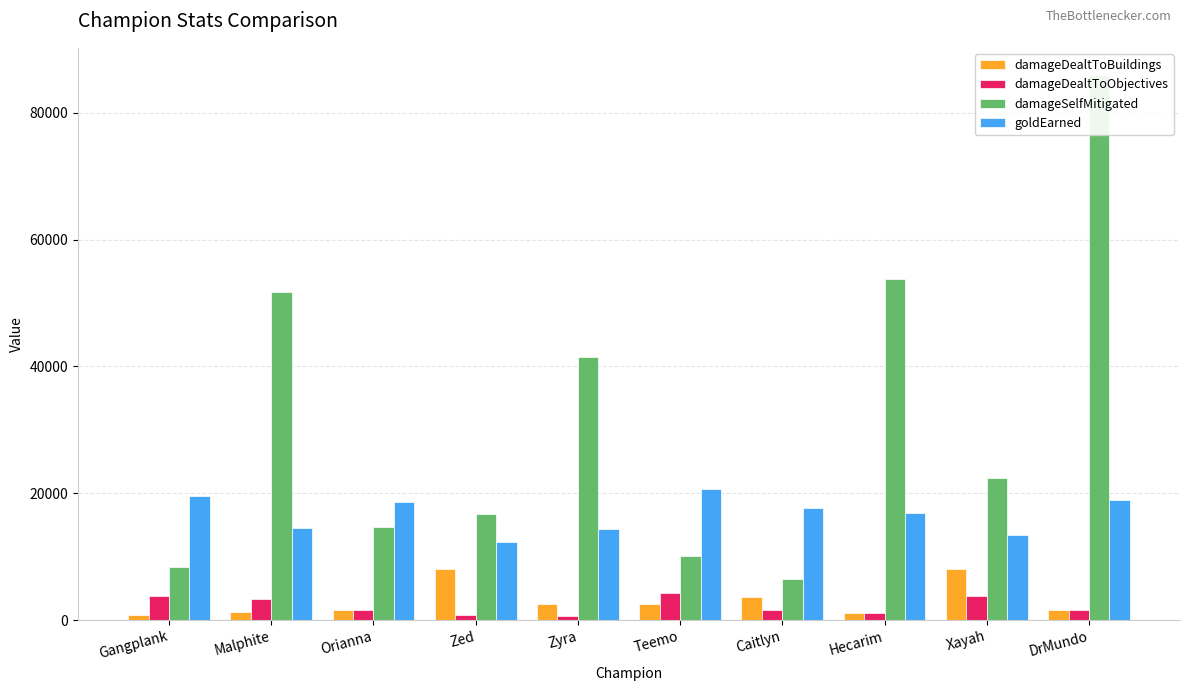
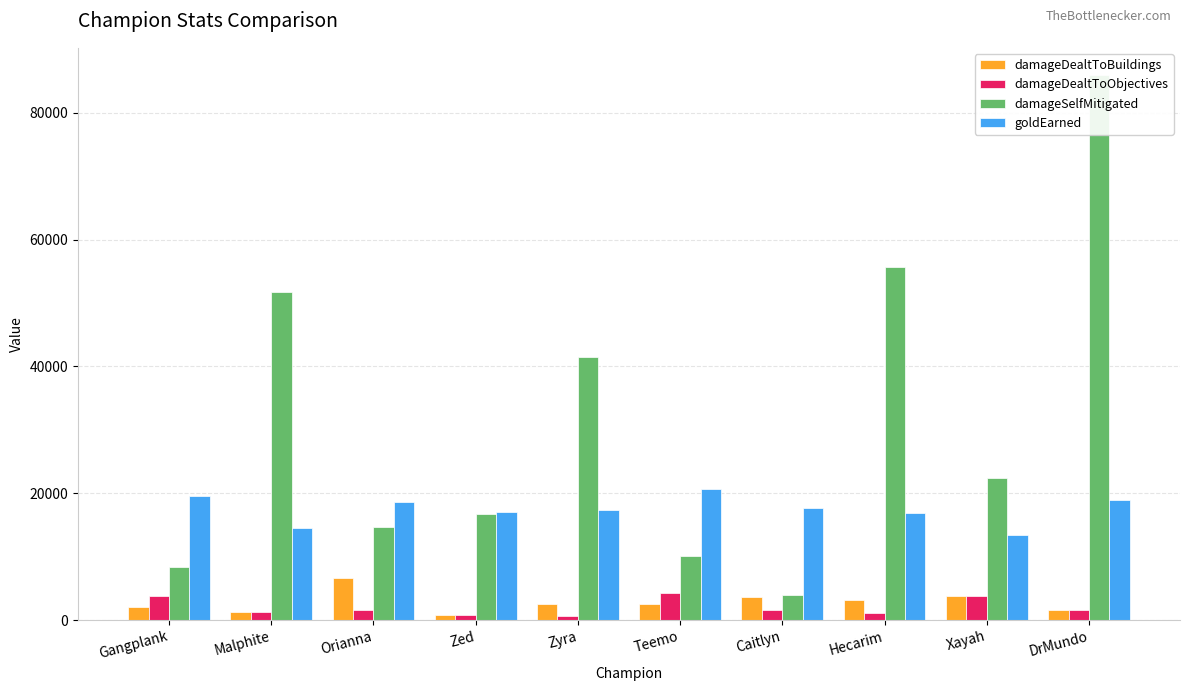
  {
    "damageDealtToBuildings": {
-     "Gangplank": 1000,
+     "Gangplank": 2000,
      "Malphite": 1000,
-     "Orianna": 2000,
-     "Zed": 8000,
+     "Orianna": 7000,
+     "Zed": 1000,
      "Zyra": 3000,
      "Teemo": 2000,
      "Caitlyn": 4000,
-     "Hecarim": 1000,
-     "Xayah": 8000,
+     "Hecarim": 3000,
+     "Xayah": 4000,
      "DrMundo": 2000
    },
    "damageDealtToObjectives": {
      "Gangplank": 4000,
-     "Malphite": 3000,
+     "Malphite": 1000,
      "Orianna": 2000,
      "Zed": 1000,
      "Zyra": 1000,
      "Teemo": 4000,
      "Caitlyn": 2000,
      "Hecarim": 1000,
      "Xayah": 4000,
      "DrMundo": 2000
    },
    "damageSelfMitigated": {
      "Gangplank": 8000,
      "Malphite": 52000,
      "Orianna": 15000,
      "Zed": 17000,
      "Zyra": 42000,
      "Teemo": 10000,
-     "Caitlyn": 6000,
-     "Hecarim": 54000,
+     "Caitlyn": 4000,
+     "Hecarim": 56000,
      "Xayah": 22000
    },
    "goldEarned": {
      "Gangplank": 19000,
      "Malphite": 14000,
      "Orianna": 19000,
-     "Zed": 12000,
-     "Zyra": 14000,
+     "Zed": 17000,
+     "Zyra": 17000,
      "Teemo": 21000,
      "Caitlyn": 18000,
      "Hecarim": 17000,
      "Xayah": 13000,
      "DrMundo": 19000
    }
  }
